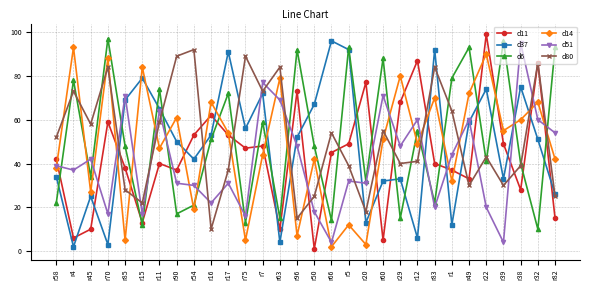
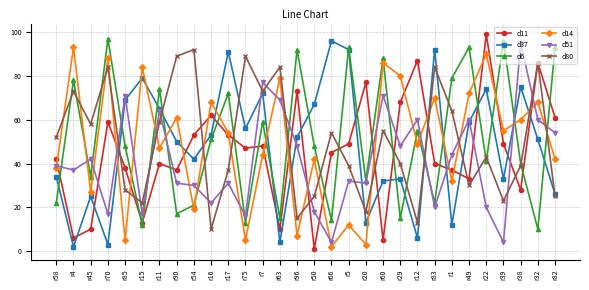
  {
    "d11": {
      "r58": 42,
      "r4": 6,
      "r45": 10,
      "r70": 59,
      "r85": 38,
      "r11": 40,
      "r90": 37,
      "r54": 53,
      "r16": 62,
      "r75": 47,
      "r7": 48,
      "r63": 10,
      "r96": 73,
      "r50": 1,
      "r66": 45,
      "r5": 49,
      "r20": 77,
      "r60": 5,
      "r29": 68,
      "r12": 87,
      "r83": 40,
      "r1": 37,
      "r49": 33,
      "r22": 99,
      "r39": 49,
      "r38": 28,
-     "r82": 15
+     "r82": 61
    },
    "d37": {
      "r58": 34,
      "r4": 2,
      "r45": 25,
      "r70": 3,
      "r85": 69,
      "r15": 79,
      "r90": 50,
      "r54": 42,
      "r16": 53,
      "r17": 91,
      "r75": 56,
      "r63": 4,
      "r96": 52,
      "r50": 67,
      "r66": 96,
      "r20": 13,
      "r60": 32,
      "r29": 33,
      "r12": 6,
      "r83": 92,
      "r1": 12,
      "r22": 74,
      "r39": 33,
      "r38": 75,
      "r32": 51
    },
    "d6": {
      "r58": 22,
      "r4": 78,
      "r45": 34,
      "r70": 97,
      "r85": 48,
      "r11": 74,
      "r90": 17,
      "r54": 21,
      "r16": 51,
      "r17": 72,
      "r75": 13,
      "r7": 59,
      "r63": 15,
      "r96": 92,
      "r50": 48,
      "r66": 14,
      "r60": 88,
      "r29": 15,
      "r12": 55,
      "r83": 22,
      "r1": 79,
      "r49": 93,
      "r22": 41,
      "r32": 10
    },
    "d14": {
      "r4": 93,
      "r45": 27,
      "r70": 88,
      "r85": 5,
      "r15": 84,
      "r11": 47,
      "r90": 61,
      "r54": 19,
      "r16": 68,
      "r75": 5,
      "r7": 44,
      "r63": 79,
      "r96": 7,
      "r50": 42,
      "r66": 2,
      "r5": 12,
      "r20": 3,
-     "r60": 51,
+     "r60": 86,
      "r29": 80,
      "r12": 49,
      "r83": 70,
      "r1": 32,
      "r49": 72,
      "r22": 90,
      "r39": 55,
      "r38": 60,
      "r32": 68,
      "r82": 42
    },
    "d51": {
      "r4": 37,
      "r45": 42,
      "r70": 17,
      "r85": 71,
      "r15": 17,
      "r90": 31,
      "r54": 30,
      "r16": 22,
      "r17": 31,
      "r75": 16,
      "r7": 77,
      "r63": 69,
      "r96": 48,
      "r50": 18,
      "r66": 4,
      "r5": 32,
      "r60": 71,
      "r29": 48,
      "r12": 60,
      "r83": 20,
      "r1": 44,
      "r22": 20,
      "r39": 4,
      "r32": 60,
      "r82": 54
    },
    "d80": {
      "r58": 52,
      "r4": 73,
      "r45": 58,
      "r70": 84,
      "r85": 28,
      "r15": 22,
      "r11": 59,
      "r90": 89,
      "r54": 92,
      "r16": 10,
      "r17": 37,
      "r75": 89,
      "r63": 84,
      "r96": 15,
      "r50": 25,
      "r66": 54,
      "r5": 39,
      "r20": 18,
      "r60": 55,
      "r29": 40,
-     "r12": 41,
+     "r12": 13,
      "r83": 84,
      "r1": 64,
      "r49": 30,
      "r22": 43,
-     "r39": 30
+     "r39": 23
    }
  }
